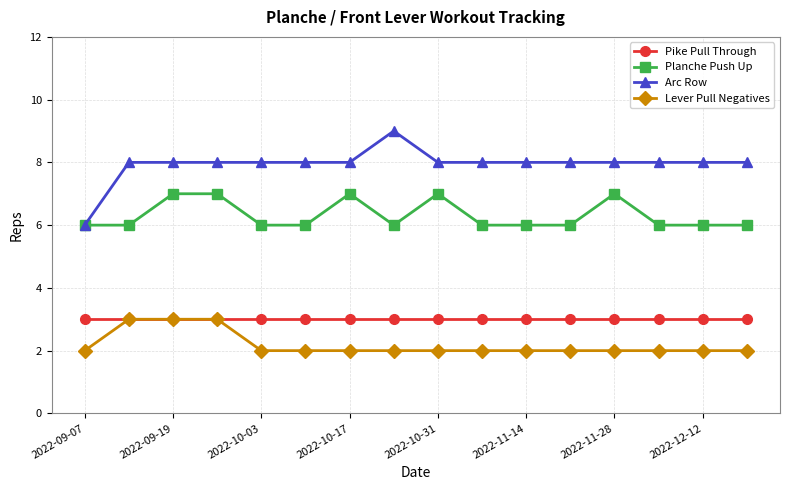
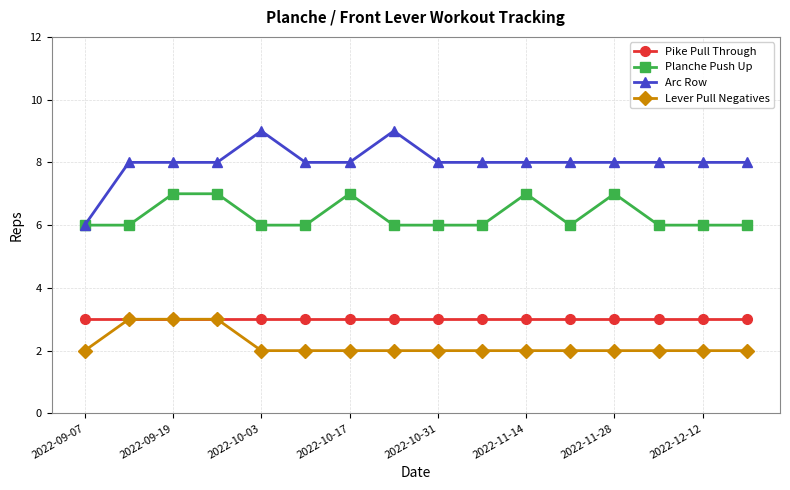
  {
    "Pike Pull Through": {
      "2022-09-07": 3,
      "2022-10-03": 3,
      "2022-10-17": 3,
      "2022-10-31": 3,
      "2022-11-14": 3,
      "2022-11-28": 3,
      "2022-12-12": 3
    },
    "Planche Push Up": {
      "2022-09-19": 7,
      "2022-10-03": 6,
      "2022-10-17": 7,
-     "2022-10-31": 7,
-     "2022-11-14": 6,
+     "2022-10-31": 6,
+     "2022-11-14": 7,
      "2022-11-28": 7,
      "2022-12-12": 6
    },
    "Arc Row": {
      "2022-09-19": 8,
-     "2022-10-03": 8,
+     "2022-10-03": 9,
      "2022-10-17": 8,
      "2022-10-31": 8,
      "2022-11-14": 8,
      "2022-11-28": 8,
      "2022-12-12": 8
    },
    "Lever Pull Negatives": {
      "2022-09-07": 2,
      "2022-10-03": 2,
      "2022-10-17": 2,
      "2022-10-31": 2,
      "2022-11-14": 2,
      "2022-11-28": 2,
      "2022-12-12": 2
    }
  }
